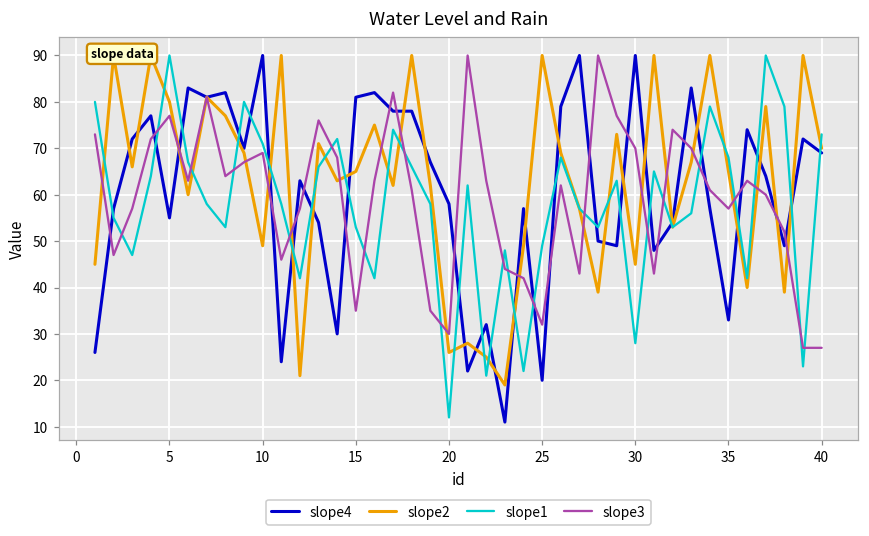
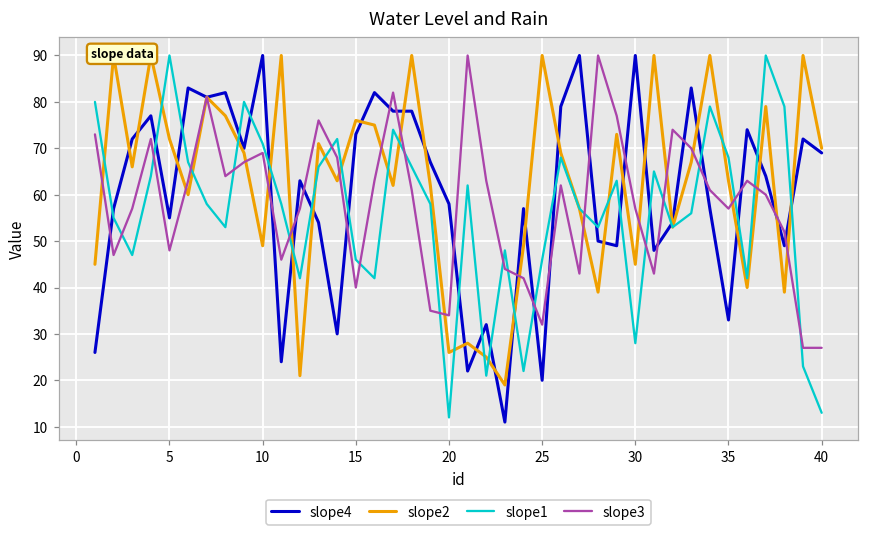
  {
    "slope4": {
      "5": 55,
      "10": 90,
-     "15": 81,
+     "15": 73,
      "20": 58,
      "25": 20,
      "30": 90,
      "35": 33,
      "40": 69
    },
    "slope2": {
-     "5": 80,
+     "5": 72,
      "10": 49,
-     "15": 65,
+     "15": 76,
      "20": 26,
      "25": 90,
      "30": 45,
-     "35": 65,
+     "35": 63,
      "40": 70
    },
    "slope1": {
      "5": 90,
      "10": 71,
-     "15": 53,
+     "15": 46,
      "20": 12,
-     "25": 49,
+     "25": 46,
      "30": 28,
      "35": 68,
-     "40": 73
+     "40": 13
    },
    "slope3": {
-     "5": 77,
+     "5": 48,
      "10": 69,
-     "15": 35,
-     "20": 30,
+     "15": 40,
+     "20": 34,
      "25": 32,
-     "30": 70,
+     "30": 57,
      "35": 57,
      "40": 27
    }
  }
